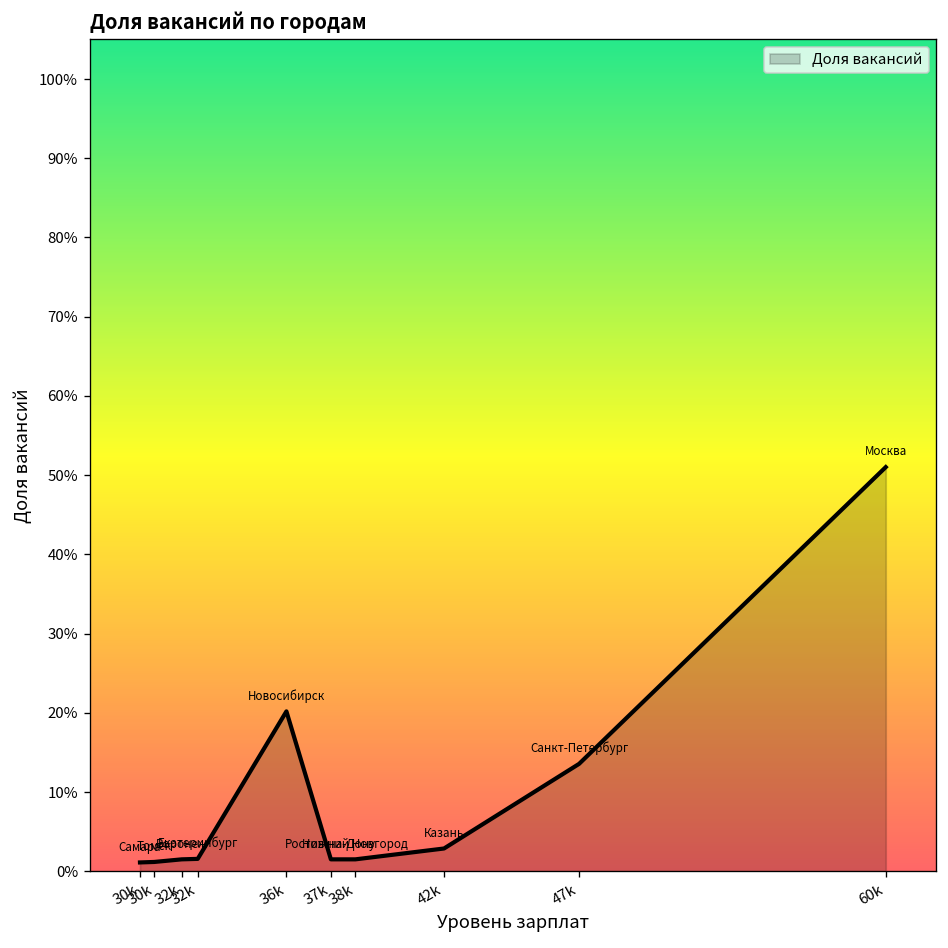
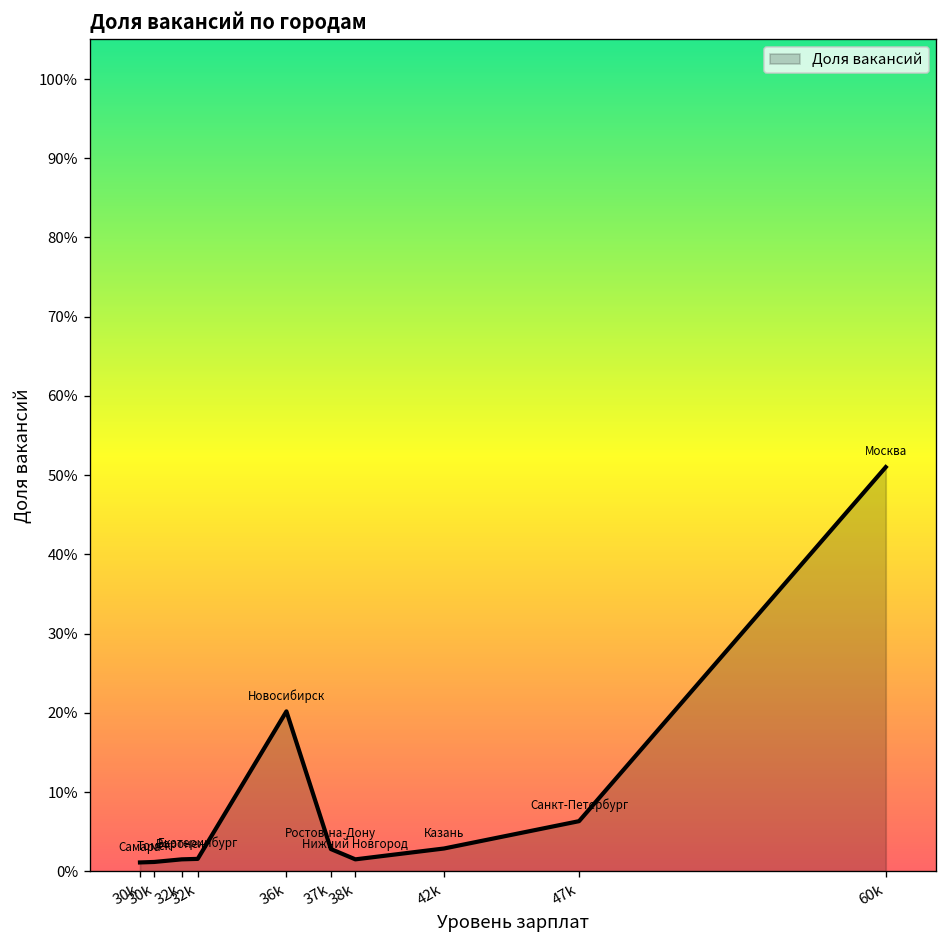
  {
    "36k": "20%",
-   "37k": "2%",
+   "37k": "3%",
    "38k": "2%",
    "42k": "3%",
-   "47k": "14%",
+   "47k": "6%",
    "60k": "51%"
  }
